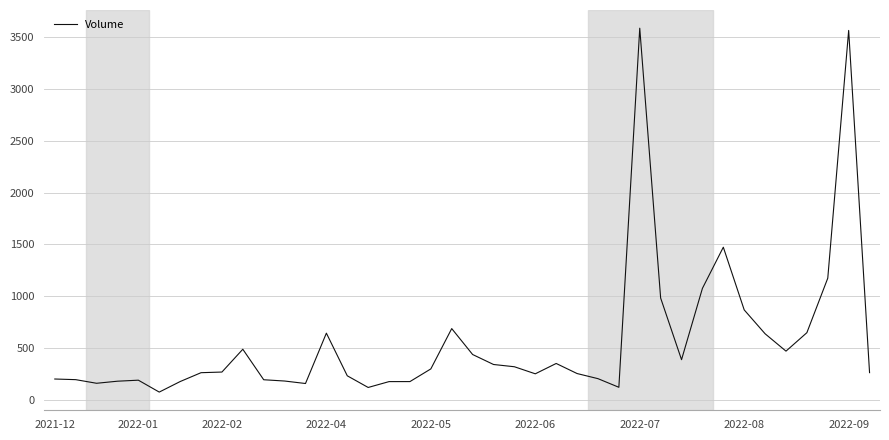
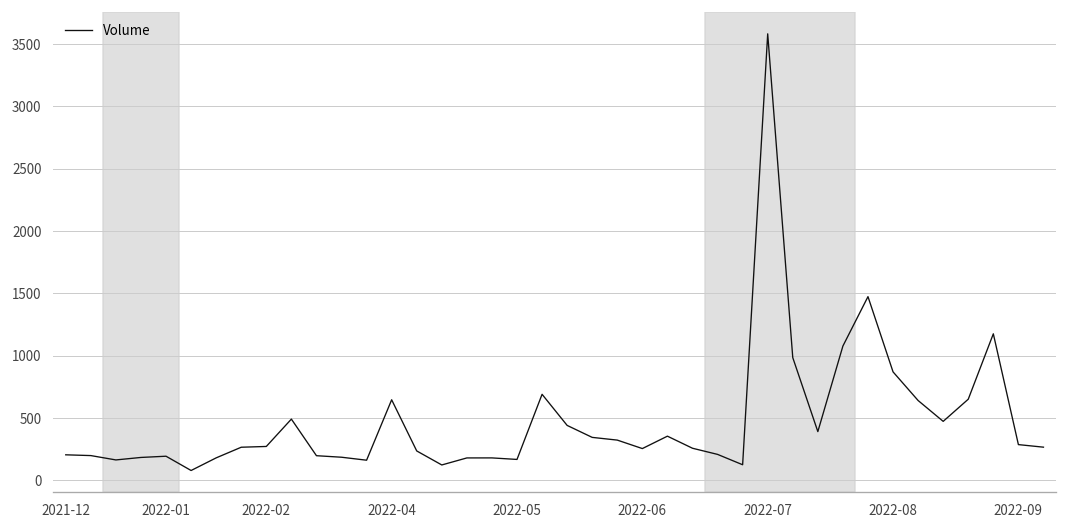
  {
    "2021-12": 210,
    "2022-01": 190,
    "2022-02": 270,
    "2022-04": 650,
-   "2022-05": 300,
+   "2022-05": 170,
    "2022-06": 260,
    "2022-07": 3580,
    "2022-08": 870,
-   "2022-09": 3560
+   "2022-09": 290
  }
